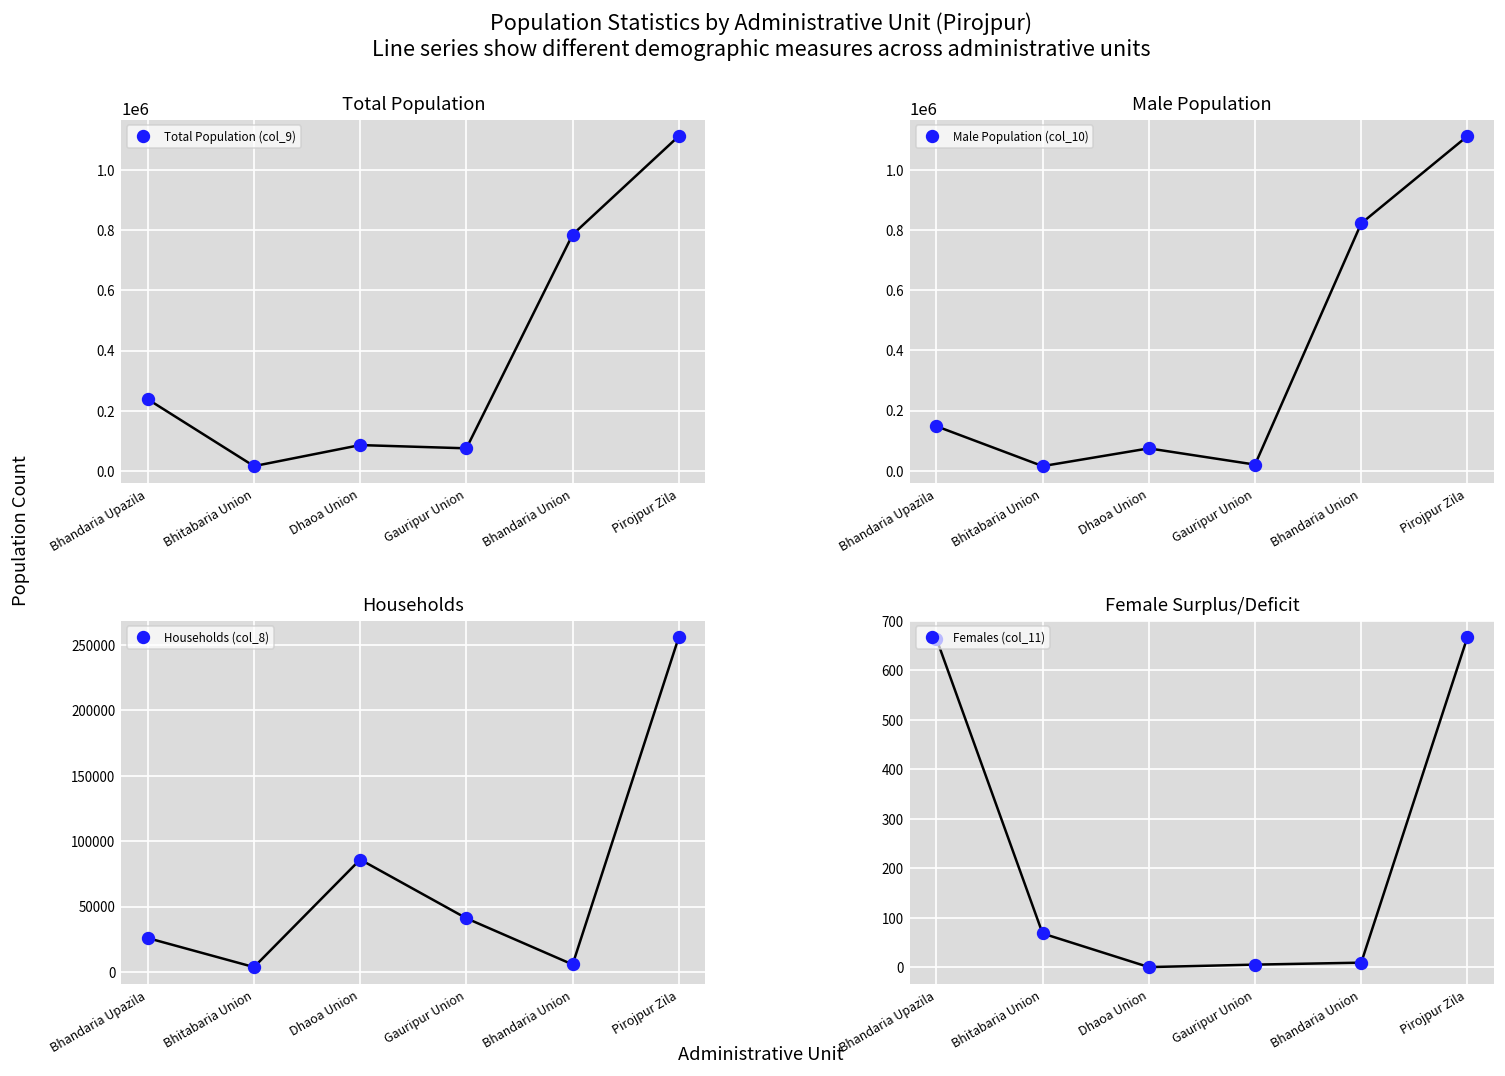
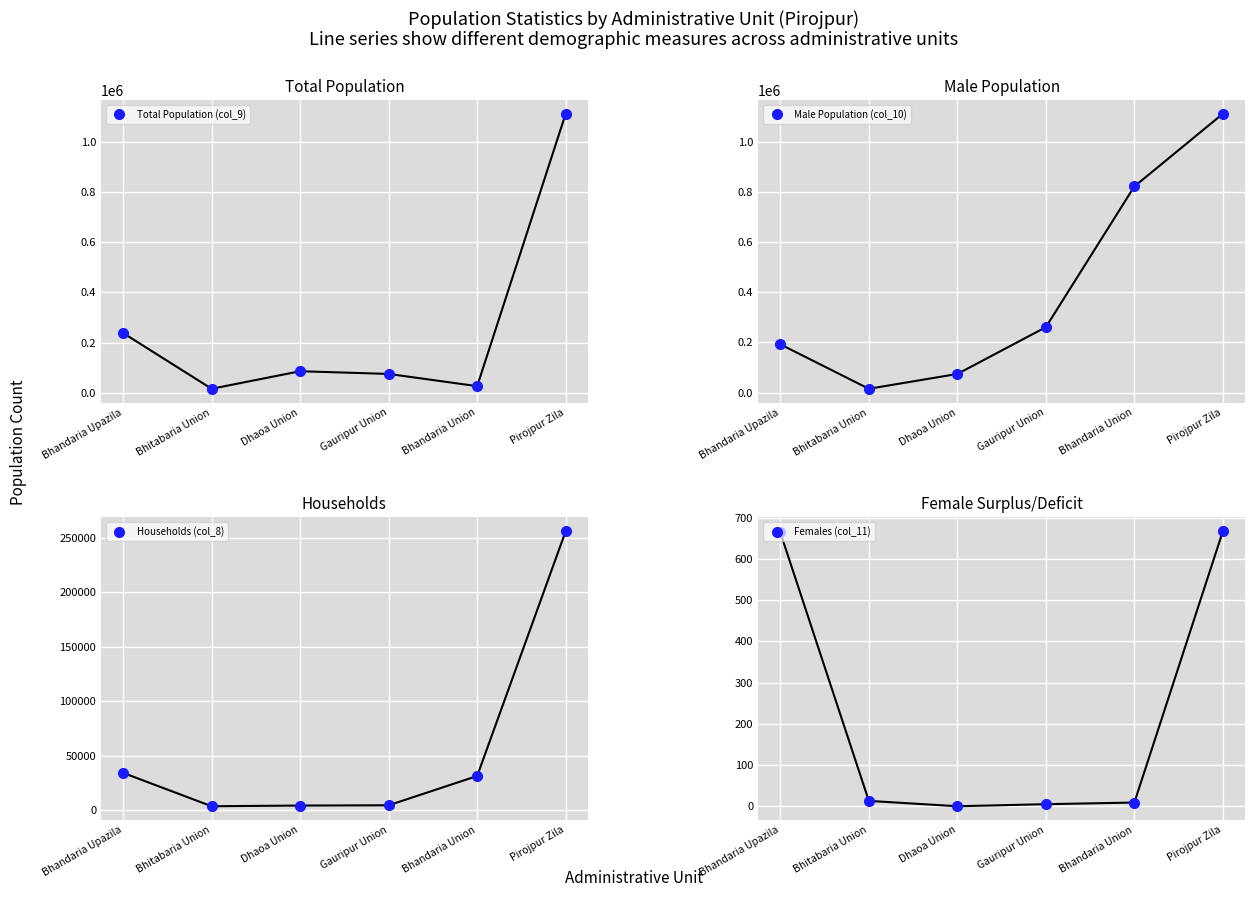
  {
    "Total Population": {
      "Bhandaria Upazila": 240000,
      "Bhitabaria Union": 20000,
      "Dhaoa Union": 90000,
      "Gauripur Union": 70000,
-     "Bhandaria Union": 790000,
+     "Bhandaria Union": 30000,
      "Pirojpur Zila": 1110000
    },
    "Male Population": {
-     "Bhandaria Upazila": 150000,
+     "Bhandaria Upazila": 190000,
      "Bhitabaria Union": 20000,
      "Dhaoa Union": 70000,
-     "Gauripur Union": 20000,
+     "Gauripur Union": 260000,
      "Bhandaria Union": 820000,
      "Pirojpur Zila": 1110000
    },
    "Households": {
-     "Bhandaria Upazila": 26000,
+     "Bhandaria Upazila": 34000,
      "Bhitabaria Union": 4000,
-     "Dhaoa Union": 86000,
-     "Gauripur Union": 41000,
-     "Bhandaria Union": 6000,
+     "Dhaoa Union": 4000,
+     "Gauripur Union": 5000,
+     "Bhandaria Union": 31000,
      "Pirojpur Zila": 256000
    },
    "Female Surplus/Deficit": {
-     "Bhitabaria Union": 70,
+     "Bhitabaria Union": 10,
      "Dhaoa Union": 0,
      "Gauripur Union": 10,
      "Bhandaria Union": 10,
      "Pirojpur Zila": 670
    }
  }
